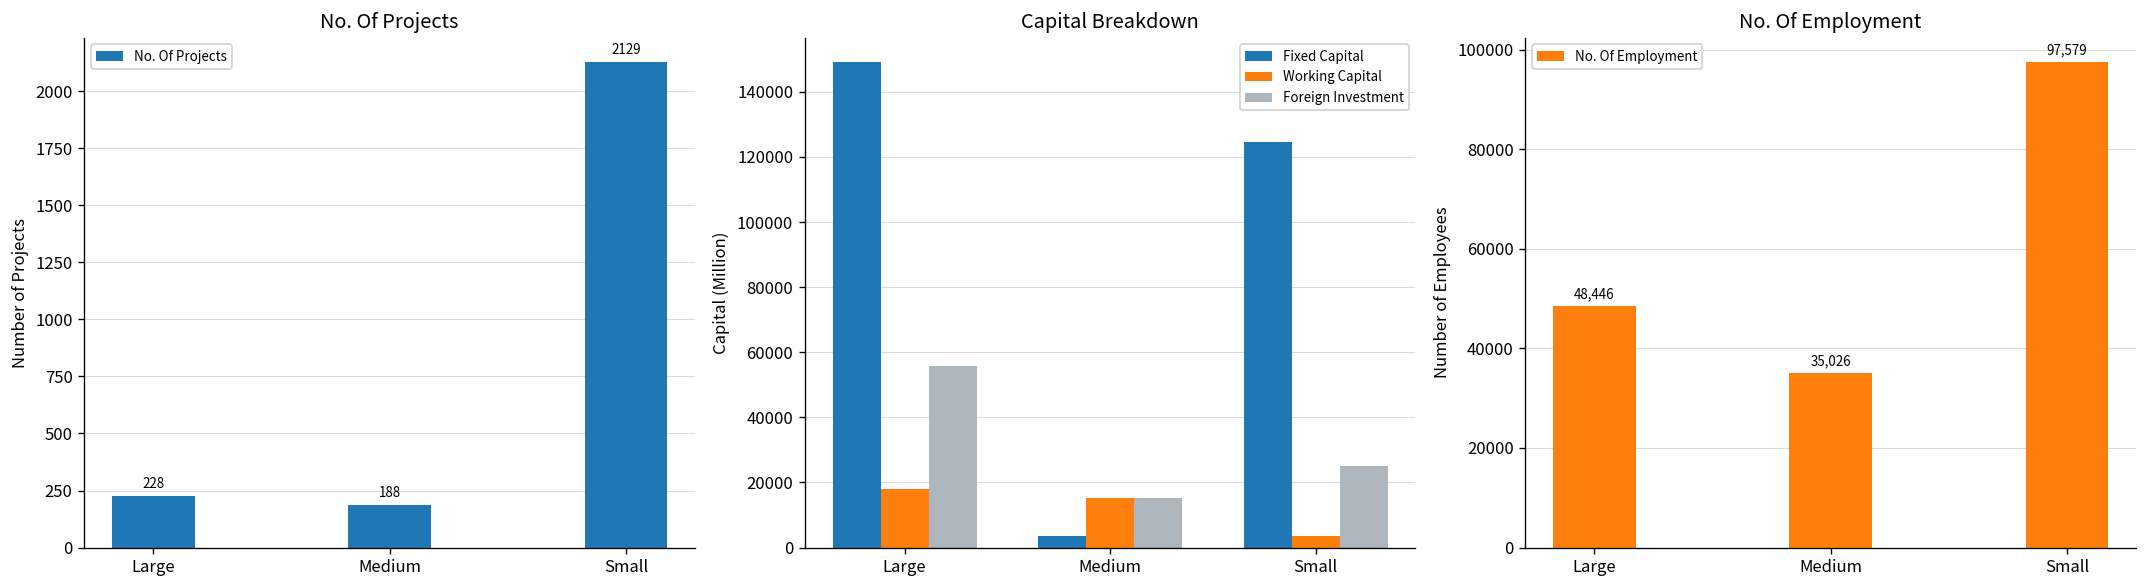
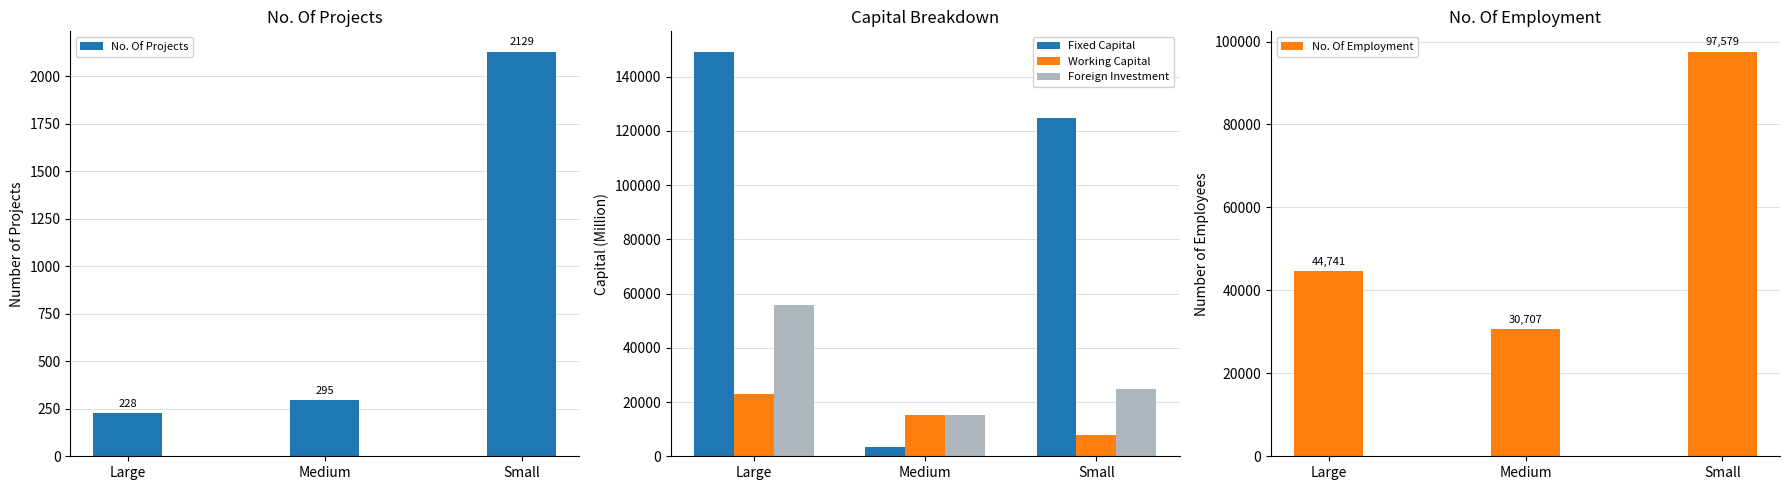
  {
    "No. Of Projects": {
      "Large": "228",
-     "Medium": "188",
+     "Medium": "295",
      "Small": "2129"
    },
    "Capital Breakdown": {
      "Fixed Capital": {
        "Large": "149000",
        "Medium": "4000",
        "Small": "125000"
      },
      "Working Capital": {
-       "Large": "18000",
+       "Large": "23000",
        "Medium": "15000",
-       "Small": "3000"
+       "Small": "8000"
      },
      "Foreign Investment": {
        "Large": "56000",
        "Medium": "15000",
        "Small": "25000"
      }
    },
    "No. Of Employment": {
-     "Large": "48,446",
-     "Medium": "35,026",
+     "Large": "44,741",
+     "Medium": "30,707",
      "Small": "97,579"
    }
  }
